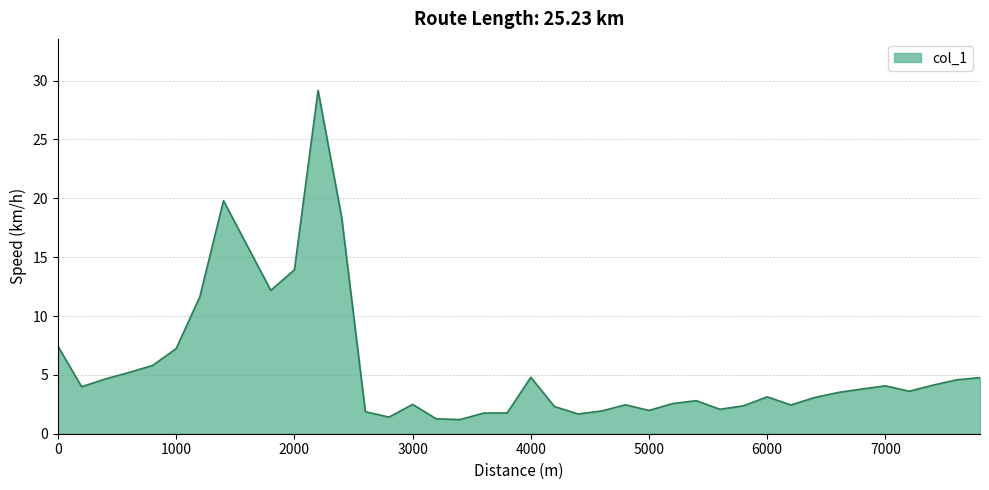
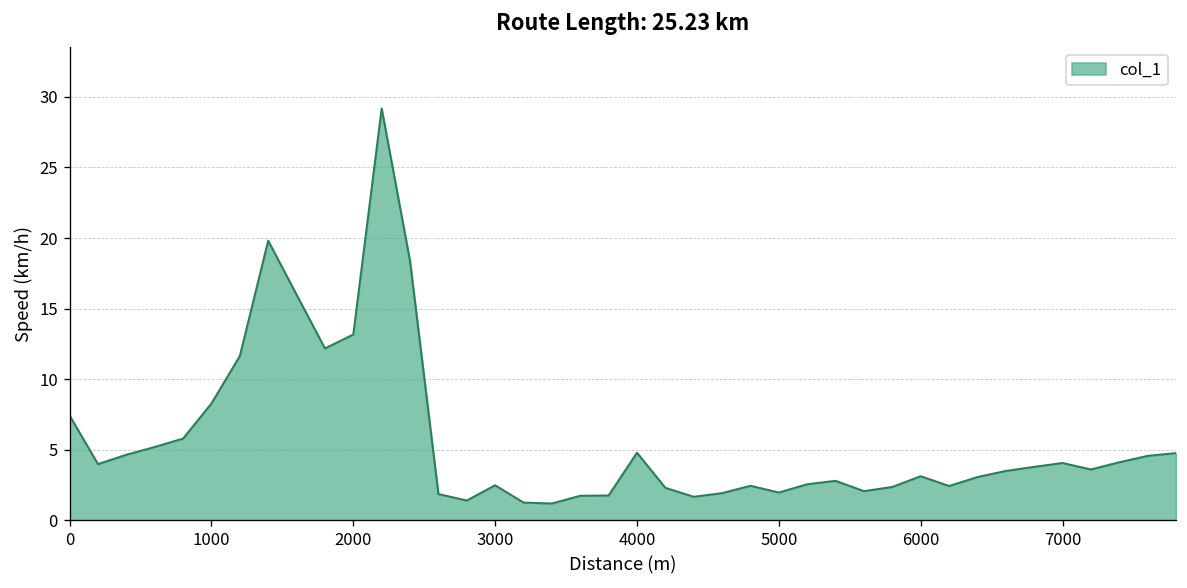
  {
    "0": 7.4,
-   "1000": 7.2,
-   "2000": 13.9,
+   "1000": 8.3,
+   "2000": 13.2,
    "3000": 2.5,
    "4000": 4.8,
    "5000": 2.0,
    "6000": 3.1,
    "7000": 4.1
  }
